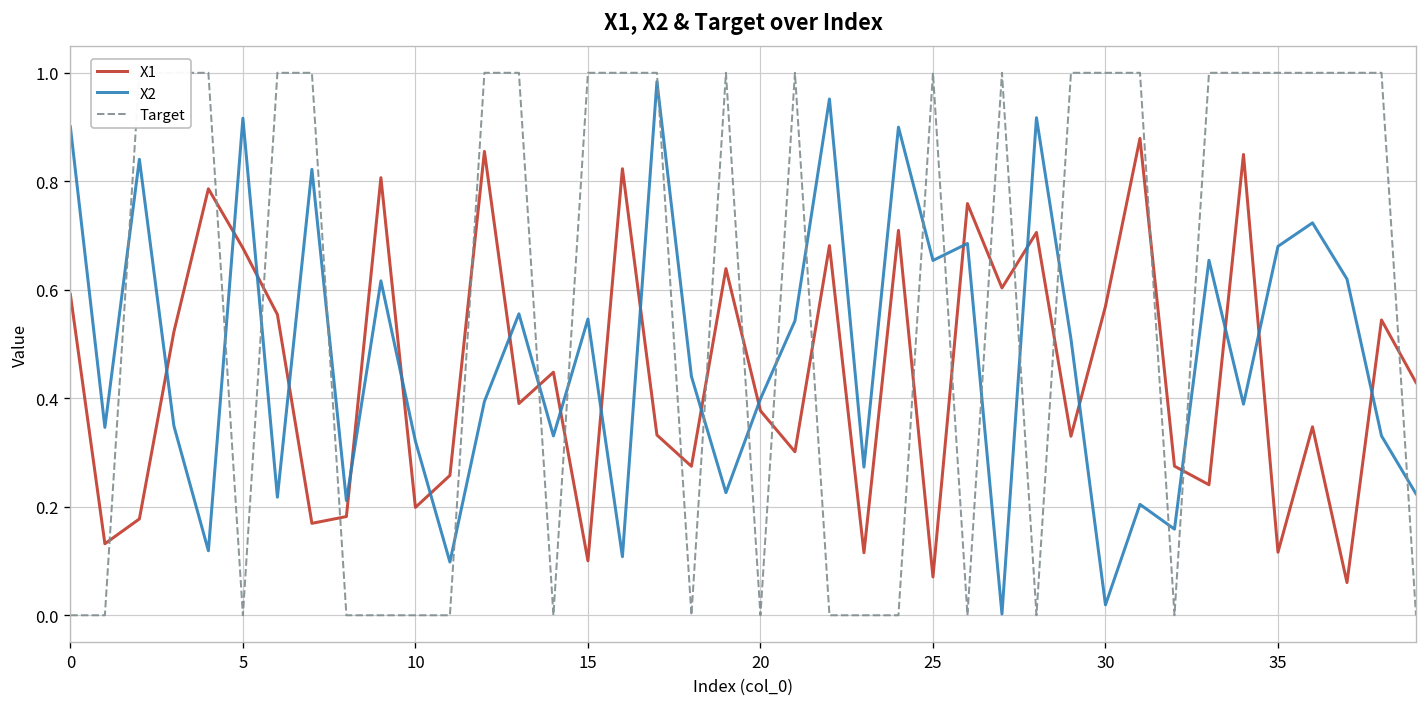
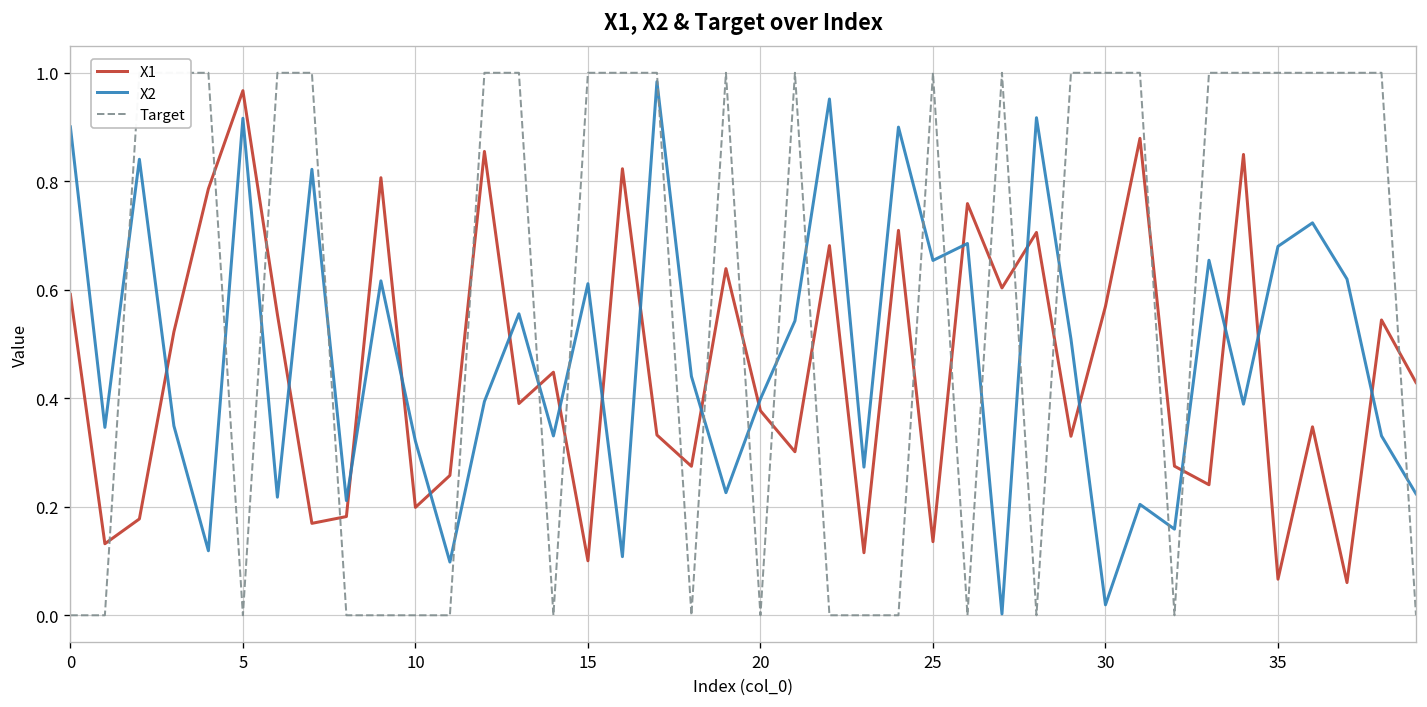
  {
    "X1": {
      "0": 0.59,
-     "5": 0.68,
+     "5": 0.97,
      "10": 0.20,
      "15": 0.10,
      "20": 0.38,
-     "25": 0.07,
+     "25": 0.14,
      "30": 0.57,
-     "35": 0.12
+     "35": 0.07
    },
    "X2": {
      "0": 0.90,
      "5": 0.92,
      "10": 0.32,
-     "15": 0.55,
+     "15": 0.61,
      "20": 0.40,
      "25": 0.65,
      "30": 0.02,
      "35": 0.68
    },
    "Target": {
      "0": 0.00,
      "5": 0.00,
      "10": 0.00,
      "15": 1.00,
      "20": 0.00,
      "25": 1.00,
      "30": 1.00,
      "35": 1.00
    }
  }
